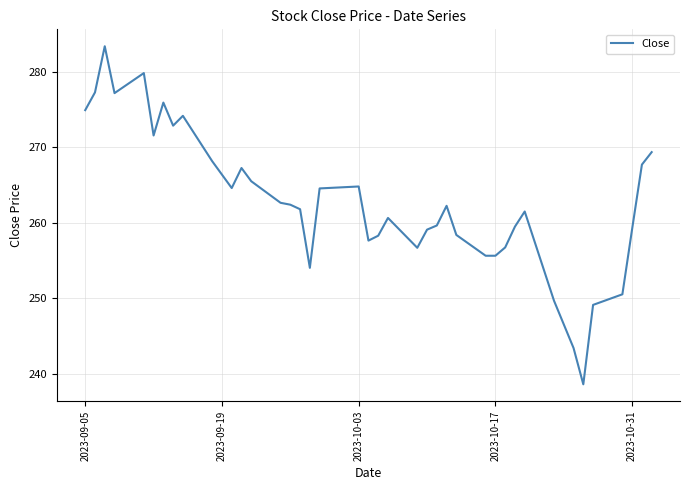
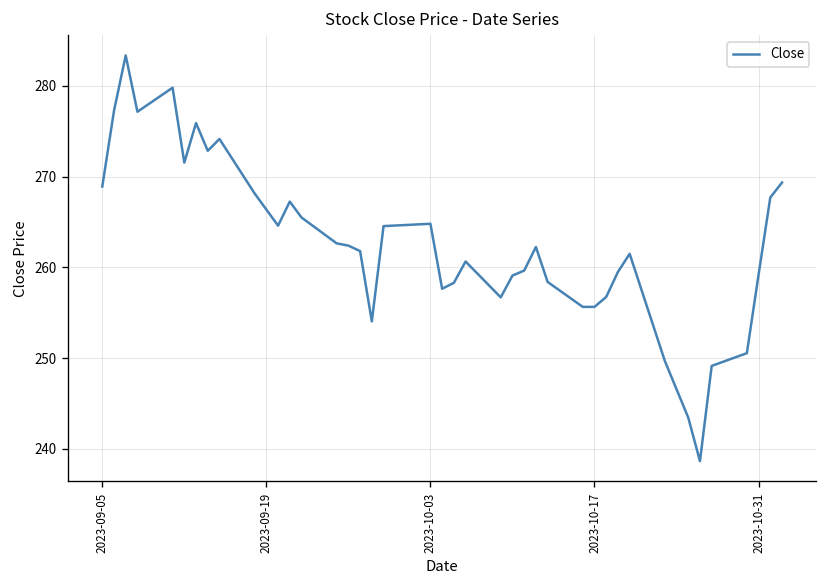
  {
-   "2023-09-05": 275,
+   "2023-09-05": 269,
    "2023-10-03": 265,
    "2023-10-17": 256,
    "2023-10-31": 259
  }
